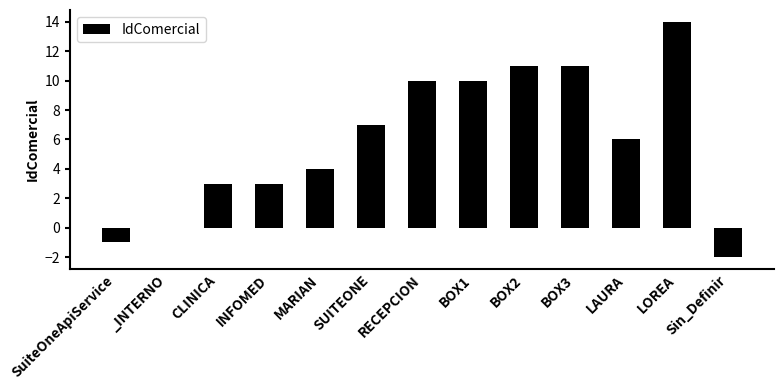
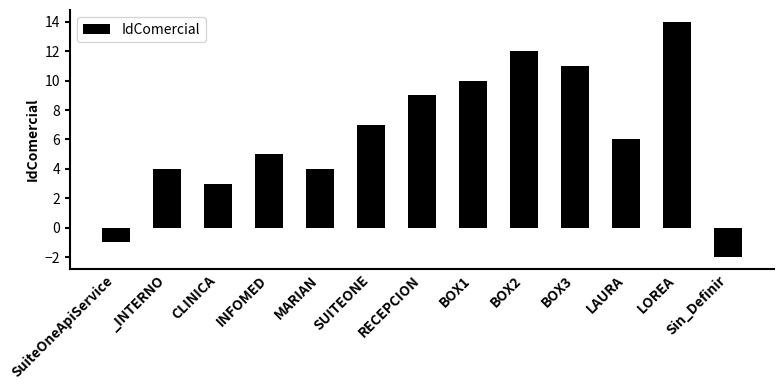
  {
    "SuiteOneApiService": -1,
-   "_INTERNO": 0,
+   "_INTERNO": 4,
    "CLINICA": 3,
-   "INFOMED": 3,
+   "INFOMED": 5,
    "MARIAN": 4,
    "SUITEONE": 7,
-   "RECEPCION": 10,
+   "RECEPCION": 9,
    "BOX1": 10,
-   "BOX2": 11,
+   "BOX2": 12,
    "BOX3": 11,
    "LAURA": 6,
    "LOREA": 14,
    "Sin_Definir": -2
  }
